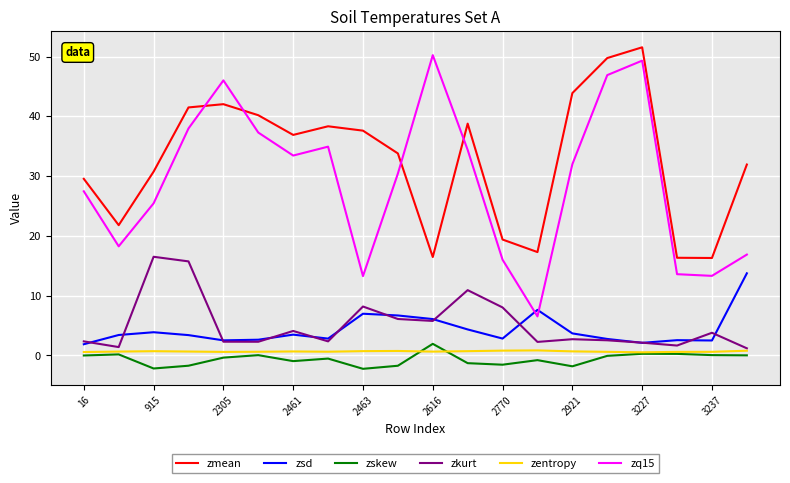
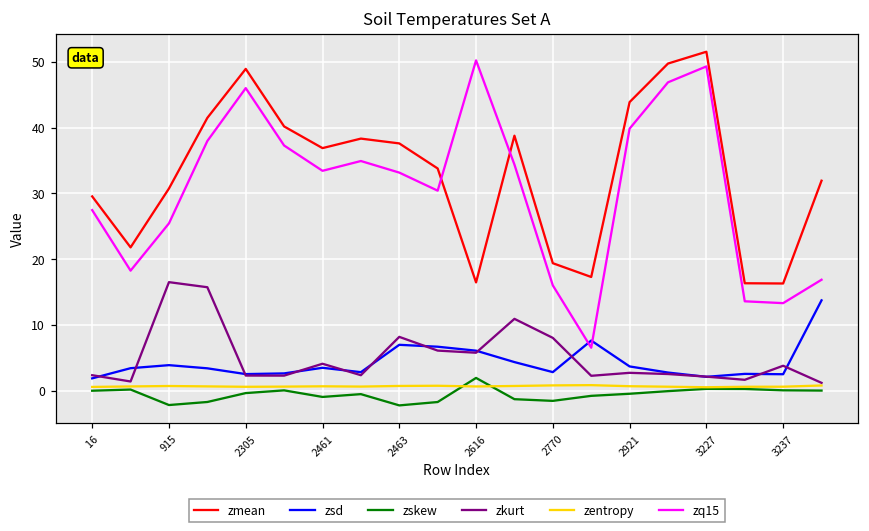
  {
    "zmean": {
      "16": 30,
      "915": 31,
-     "2305": 42,
+     "2305": 49,
      "2461": 37,
      "2463": 38,
      "2616": 16,
      "2770": 19,
      "2921": 44,
      "3227": 52,
      "3237": 16
    },
    "zsd": {
      "16": 2,
      "915": 4,
      "2461": 3,
      "2463": 7,
      "2770": 3,
      "2921": 4,
      "3237": 2
    },
    "zskew": {
      "16": 0,
      "915": -2,
      "2305": 0,
      "2461": -1,
      "2463": -2,
      "2616": 2,
      "2770": -2,
-     "2921": -2,
+     "2921": 0,
      "3237": 0
    },
    "zkurt": {
      "16": 2,
      "915": 17,
      "2461": 4,
      "2463": 8,
      "2770": 8,
      "2921": 3,
      "3237": 4
    },
    "zentropy": {
      "16": 1,
      "915": 1,
      "2305": 1,
      "2461": 1,
      "2463": 1,
      "2616": 1,
      "2770": 1,
      "2921": 1,
      "3237": 1
    },
    "zq15": {
      "16": 27,
      "915": 25,
      "2305": 46,
      "2461": 33,
-     "2463": 13,
+     "2463": 33,
      "2616": 50,
      "2770": 16,
-     "2921": 32,
+     "2921": 40,
      "3227": 49,
      "3237": 13
    }
  }
